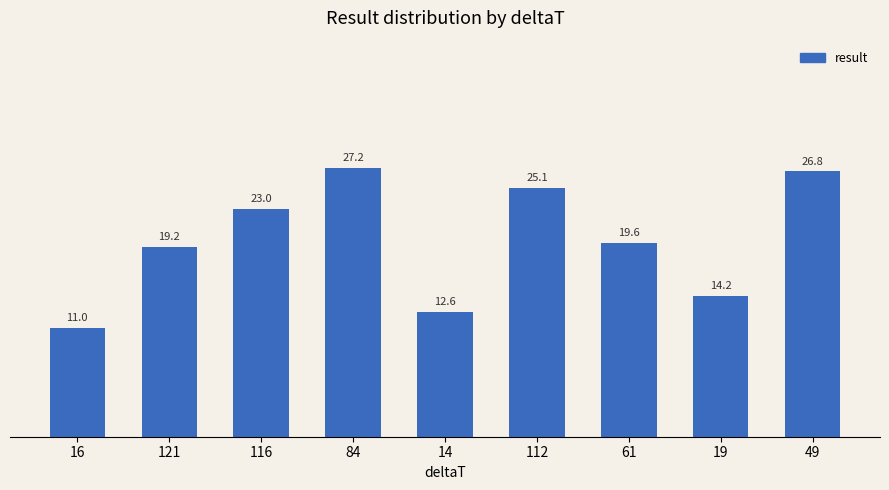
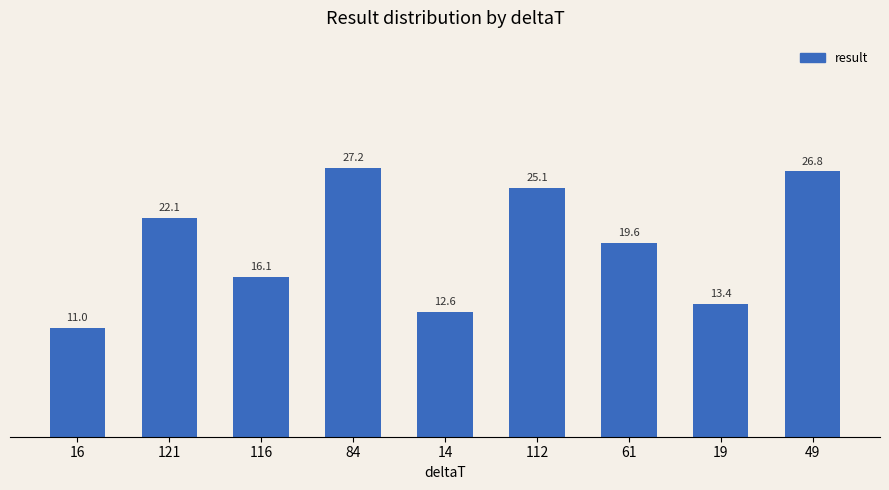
  {
    "16": 11.0,
-   "121": 19.2,
-   "116": 23.0,
+   "121": 22.1,
+   "116": 16.1,
    "84": 27.2,
    "14": 12.6,
    "112": 25.1,
    "61": 19.6,
-   "19": 14.2,
+   "19": 13.4,
    "49": 26.8
  }
